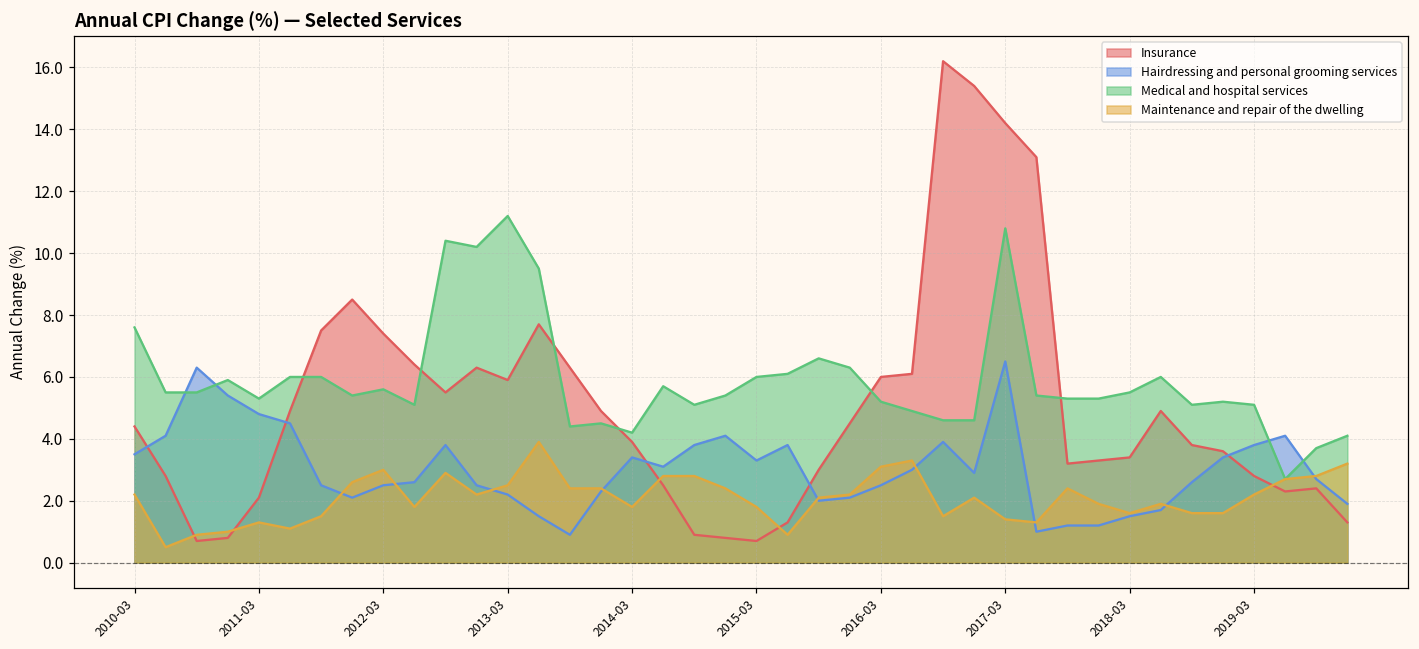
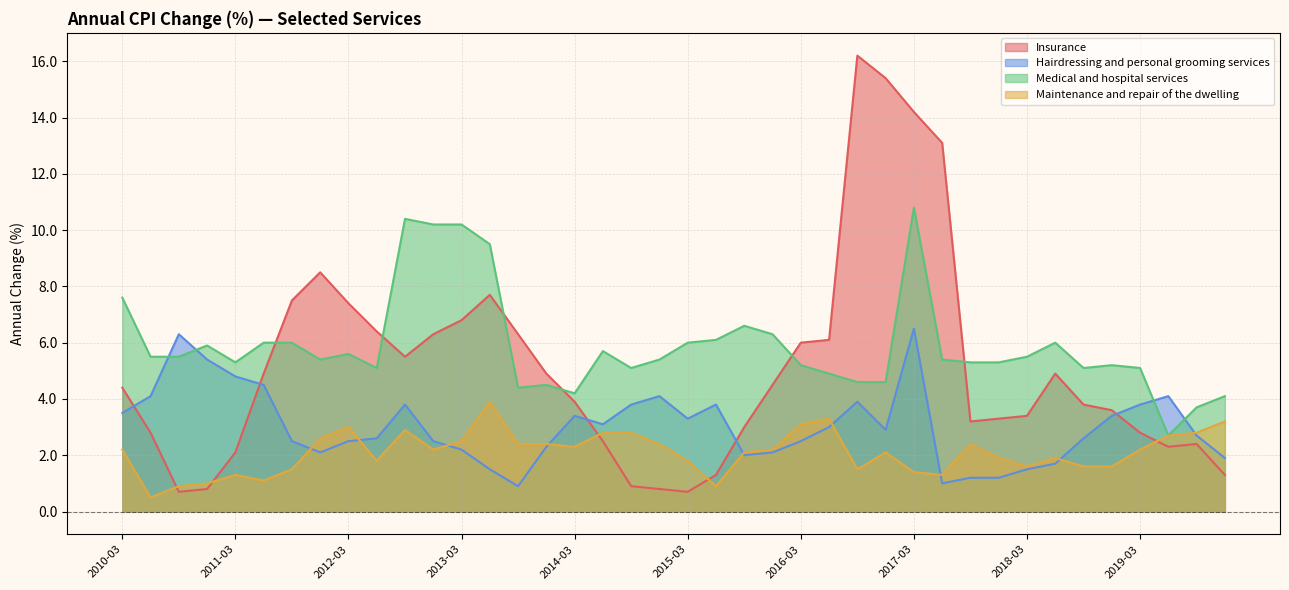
  {
    "Insurance": {
      "2010-03": 4.4,
      "2011-03": 2.1,
      "2012-03": 7.4,
-     "2013-03": 5.9,
+     "2013-03": 6.8,
      "2014-03": 3.9,
      "2015-03": 0.7,
      "2016-03": 6.0,
      "2017-03": 14.2,
      "2018-03": 3.4,
      "2019-03": 2.8
    },
    "Hairdressing and personal grooming services": {
      "2010-03": 3.5,
      "2011-03": 4.8,
      "2012-03": 2.5,
      "2013-03": 2.2,
      "2014-03": 3.4,
      "2015-03": 3.3,
      "2016-03": 2.5,
      "2017-03": 6.5,
      "2018-03": 1.5,
      "2019-03": 3.8
    },
    "Medical and hospital services": {
      "2010-03": 7.6,
      "2011-03": 5.3,
      "2012-03": 5.6,
-     "2013-03": 11.2,
+     "2013-03": 10.2,
      "2014-03": 4.2,
      "2015-03": 6.0,
      "2016-03": 5.2,
      "2017-03": 10.8,
      "2018-03": 5.5,
      "2019-03": 5.1
    },
    "Maintenance and repair of the dwelling": {
      "2010-03": 2.2,
      "2011-03": 1.3,
      "2012-03": 3.0,
      "2013-03": 2.5,
-     "2014-03": 1.8,
+     "2014-03": 2.3,
      "2015-03": 1.8,
      "2016-03": 3.1,
      "2017-03": 1.4,
      "2018-03": 1.6,
      "2019-03": 2.2
    }
  }
